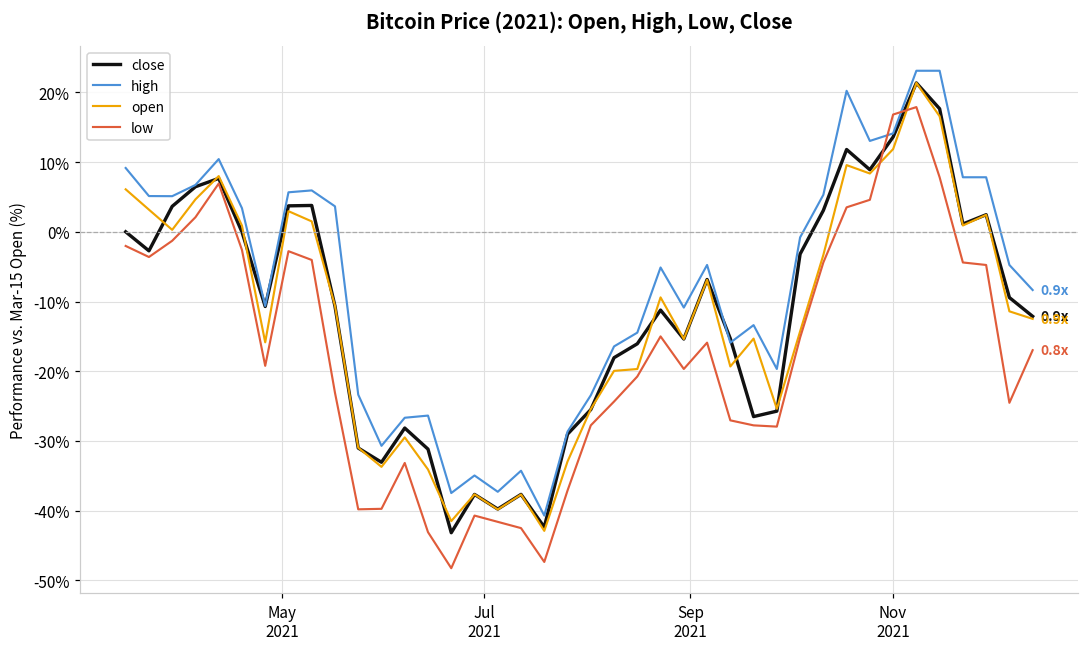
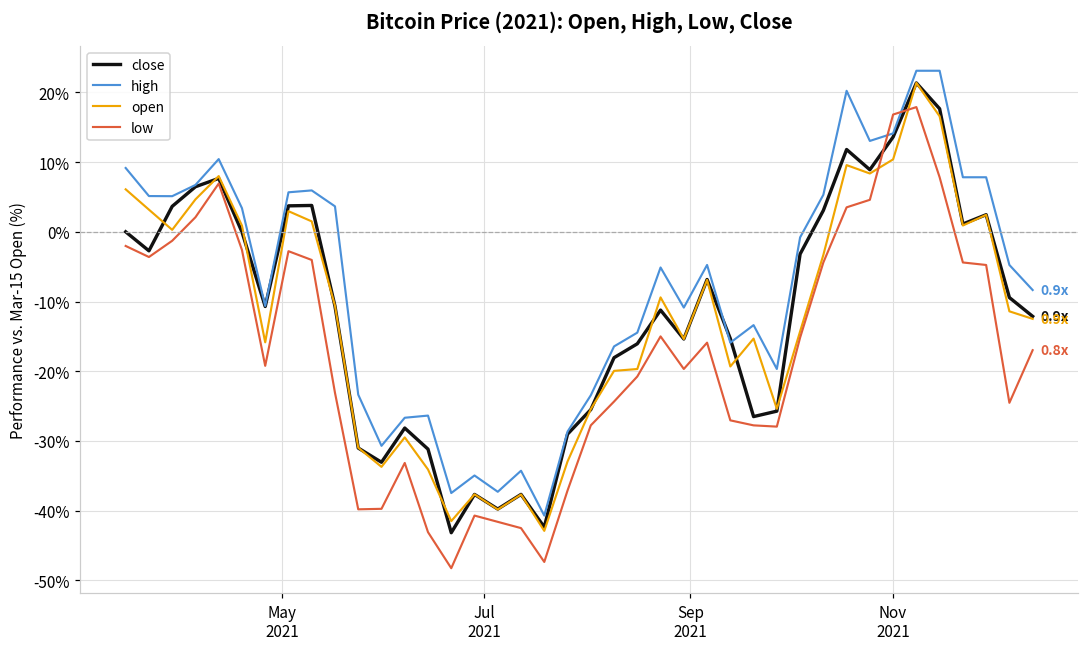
  {
    "close": {
      "Nov 2021": "14%"
    },
    "high": {
      "Nov 2021": "14%"
    },
    "open": {
-     "Nov 2021": "12%"
+     "Nov 2021": "10%"
    },
    "low": {
      "Nov 2021": "17%"
    }
  }
